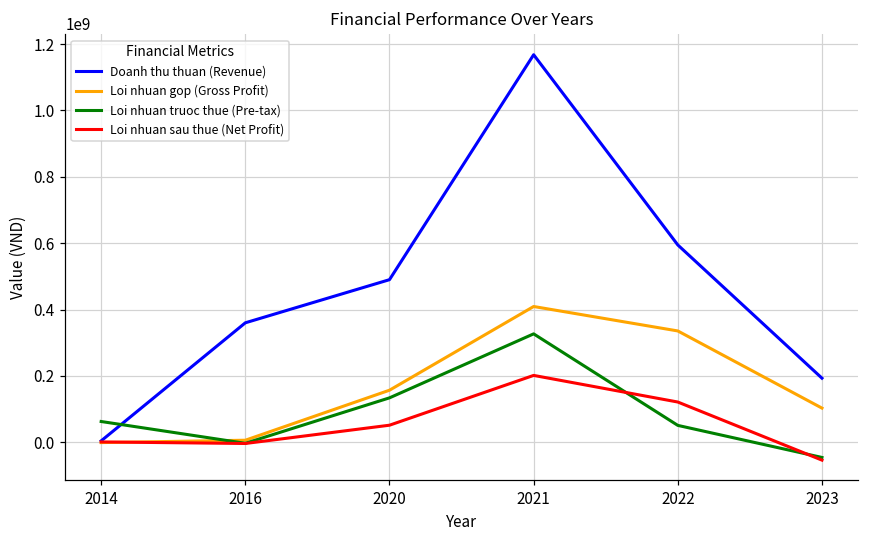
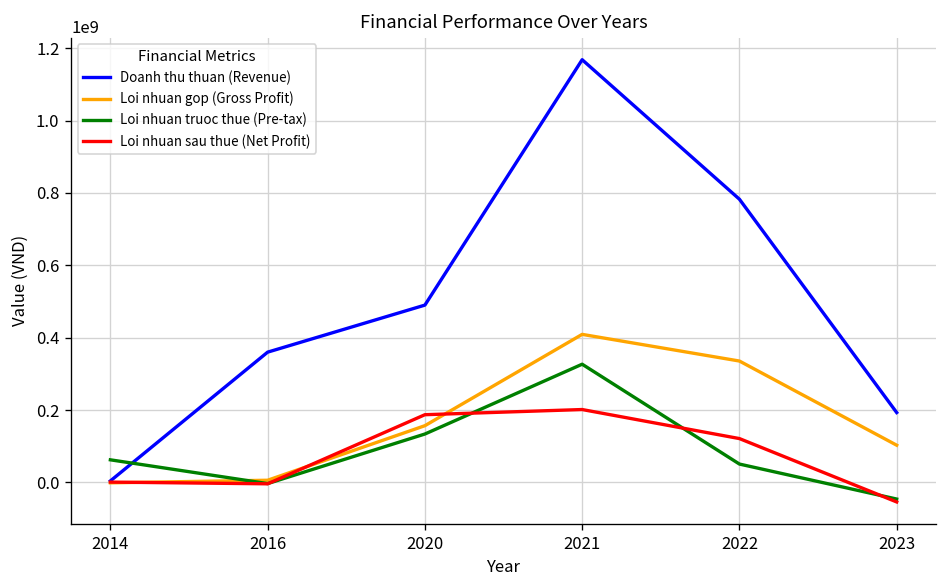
  {
    "Doanh thu thuan (Revenue)": {
      "2016": 360000000,
      "2020": 490000000,
      "2021": 1170000000,
-     "2022": 590000000,
+     "2022": 780000000,
      "2023": 190000000
    },
    "Loi nhuan gop (Gross Profit)": {
      "2016": 10000000,
      "2020": 160000000,
      "2021": 410000000,
      "2022": 340000000,
      "2023": 100000000
    },
    "Loi nhuan truoc thue (Pre-tax)": {
      "2014": 60000000,
      "2020": 130000000,
      "2021": 330000000,
      "2022": 50000000
    },
    "Loi nhuan sau thue (Net Profit)": {
-     "2020": 50000000,
+     "2020": 190000000,
      "2021": 200000000,
      "2022": 120000000
    }
  }
